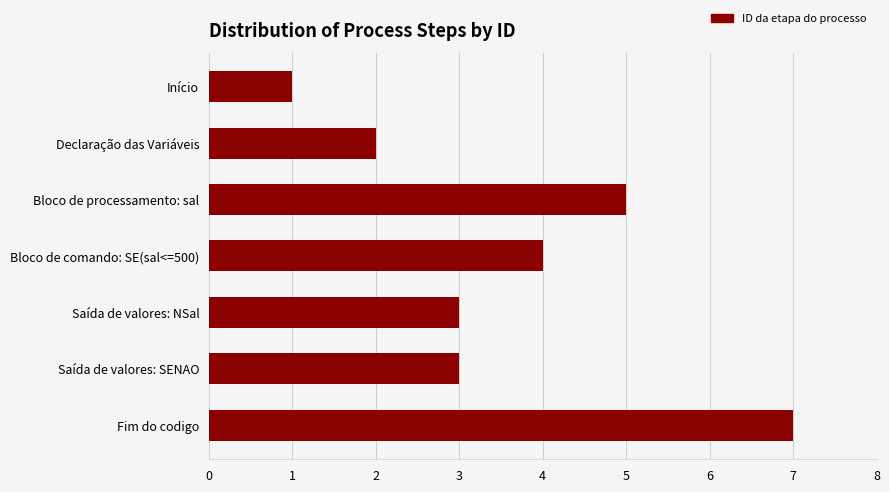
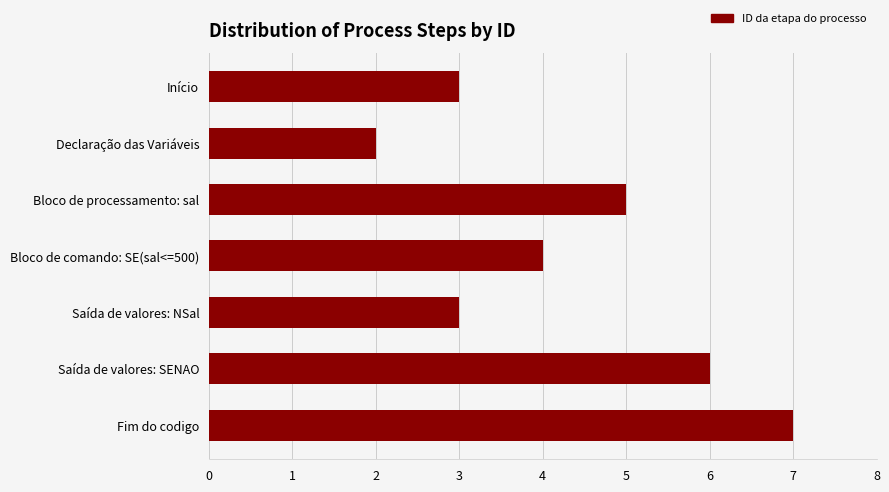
  {
-   "Início": 1,
+   "Início": 3,
    "Declaração das Variáveis": 2,
    "Bloco de processamento: sal": 5,
    "Bloco de comando: SE(sal<=500)": 4,
    "Saída de valores: NSal": 3,
-   "Saída de valores: SENAO": 3,
+   "Saída de valores: SENAO": 6,
    "Fim do codigo": 7
  }
